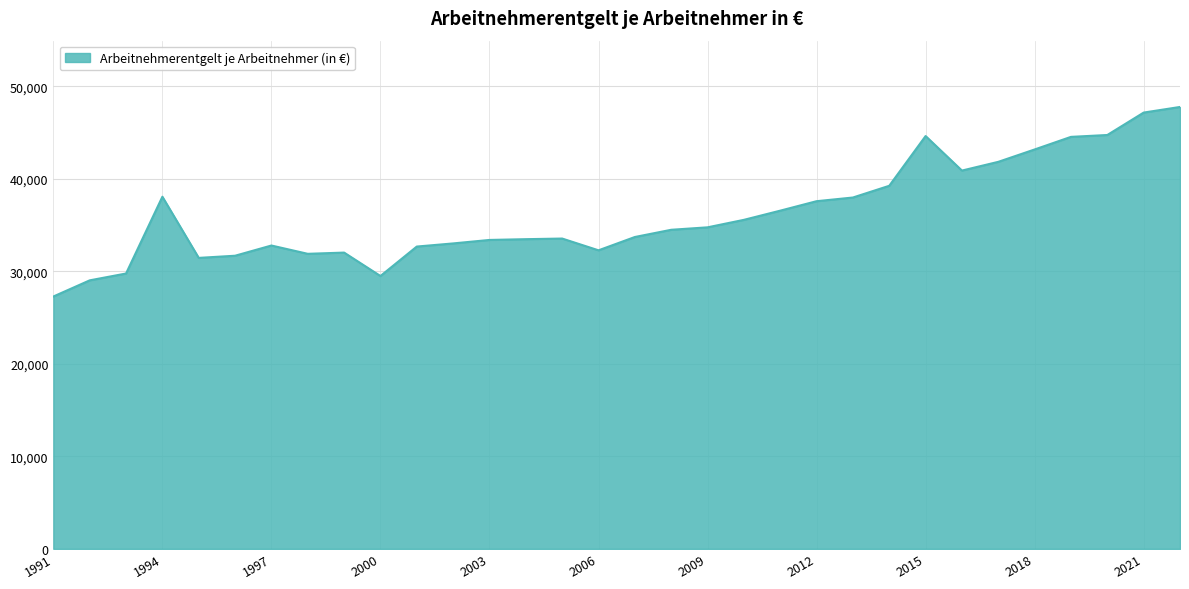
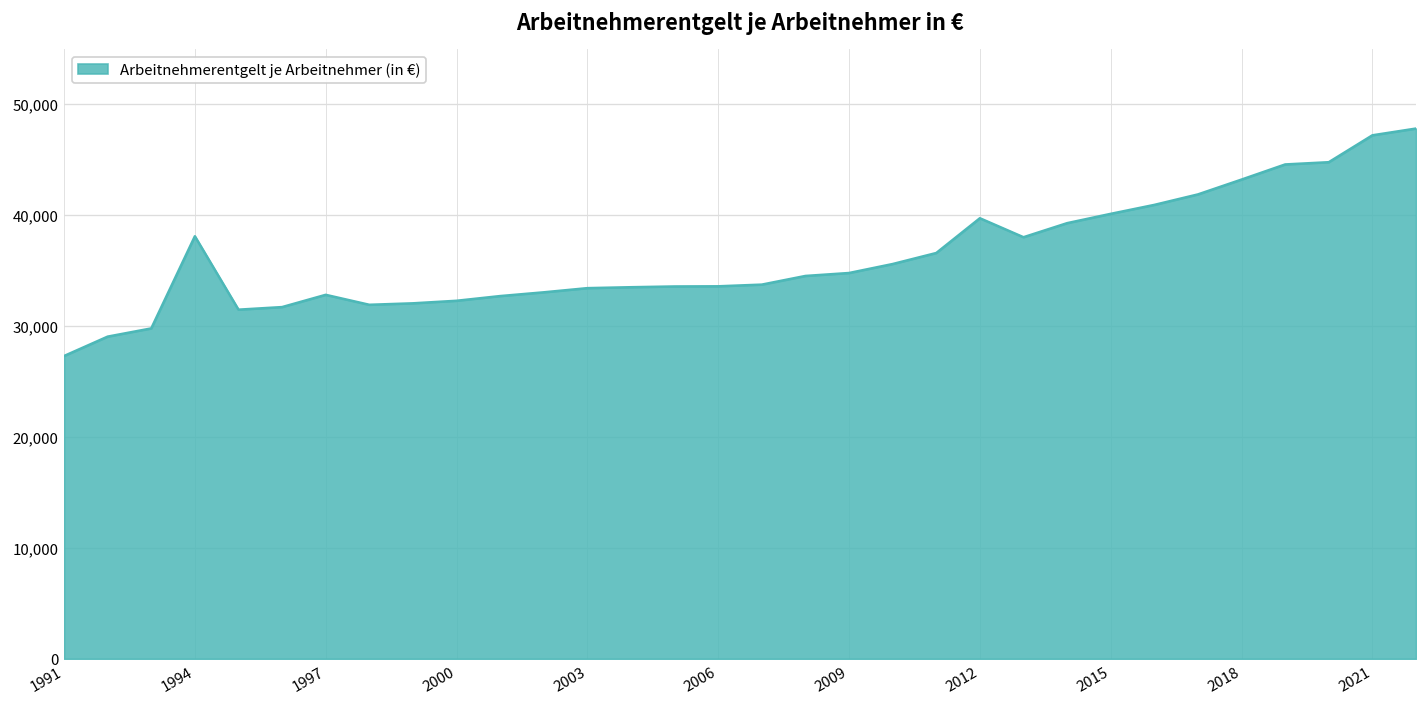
  {
    "1991": "27,000",
    "1994": "38,000",
    "1997": "33,000",
-   "2000": "29,000",
+   "2000": "32,000",
    "2003": "33,000",
-   "2006": "32,000",
+   "2006": "34,000",
    "2009": "35,000",
-   "2012": "38,000",
-   "2015": "45,000",
+   "2012": "40,000",
+   "2015": "40,000",
    "2018": "43,000",
    "2021": "47,000"
  }
